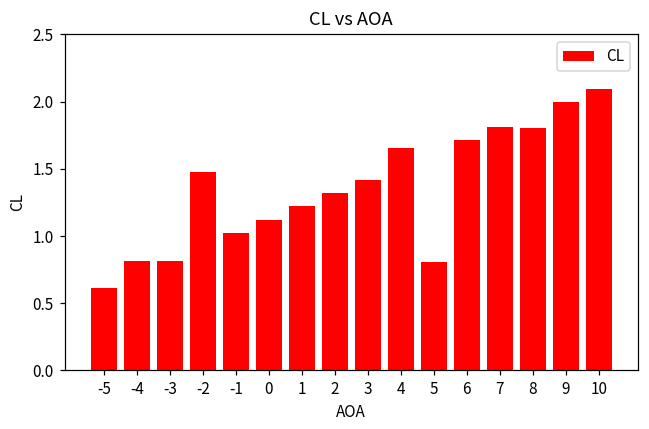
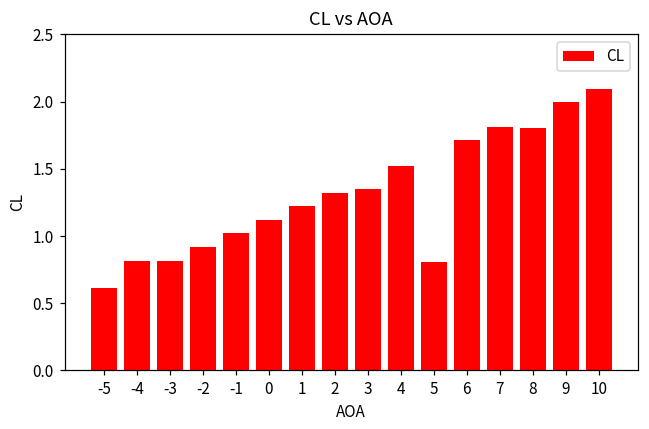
  {
    "-5": 0.61,
    "-4": 0.81,
    "-3": 0.82,
-   "-2": 1.48,
+   "-2": 0.92,
    "-1": 1.02,
    "0": 1.12,
    "1": 1.22,
    "2": 1.32,
-   "3": 1.42,
-   "4": 1.65,
+   "3": 1.35,
+   "4": 1.52,
    "5": 0.80,
    "6": 1.71,
    "7": 1.81,
    "8": 1.81,
    "9": 2.00,
    "10": 2.09
  }
